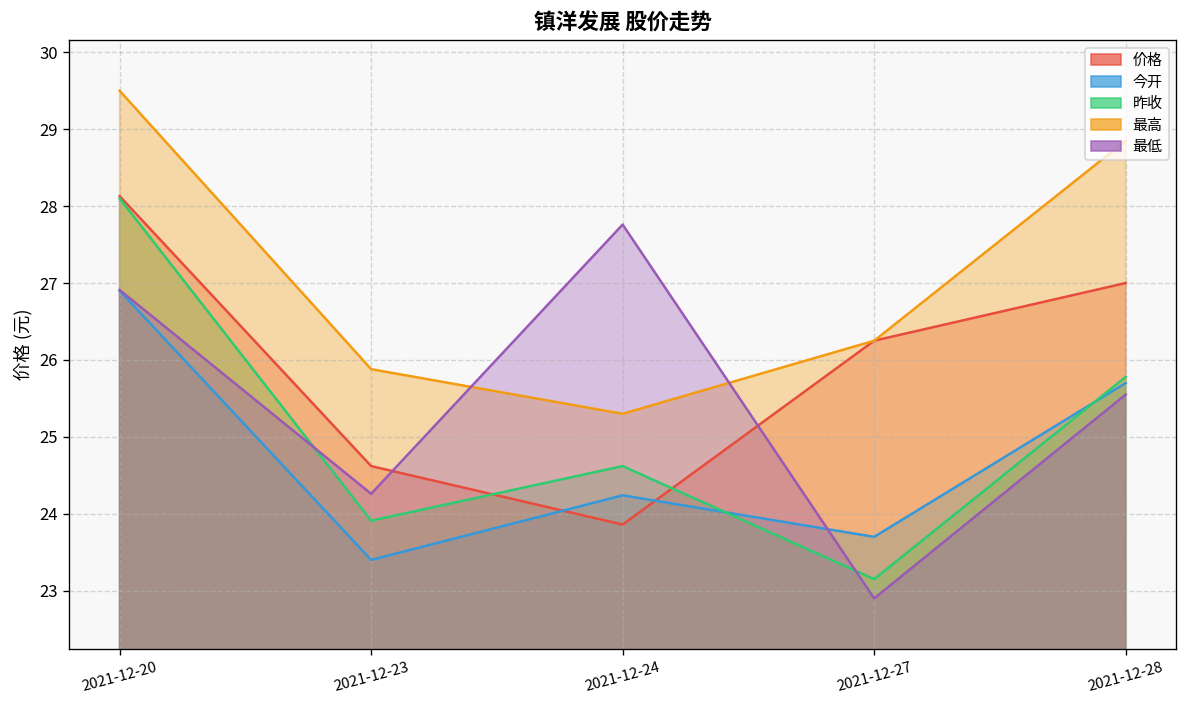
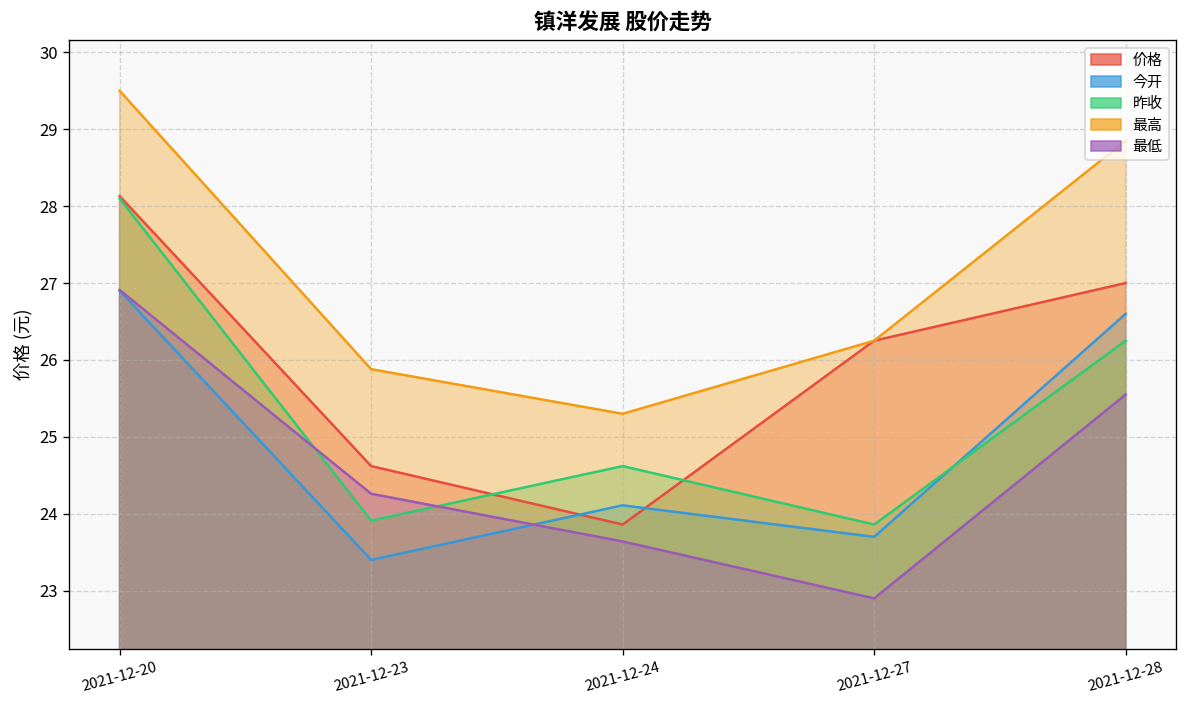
  {
    "今开": {
      "2021-12-23": 23.4,
-     "2021-12-24": 24.2,
+     "2021-12-24": 24.1,
      "2021-12-27": 23.7,
-     "2021-12-28": 25.7
+     "2021-12-28": 26.6
    },
    "昨收": {
      "2021-12-23": 23.9,
      "2021-12-24": 24.6,
-     "2021-12-27": 23.2,
-     "2021-12-28": 25.8
+     "2021-12-27": 23.9,
+     "2021-12-28": 26.3
    },
    "最低": {
      "2021-12-23": 24.3,
-     "2021-12-24": 27.8,
+     "2021-12-24": 23.6,
      "2021-12-27": 22.9,
      "2021-12-28": 25.6
    }
  }
